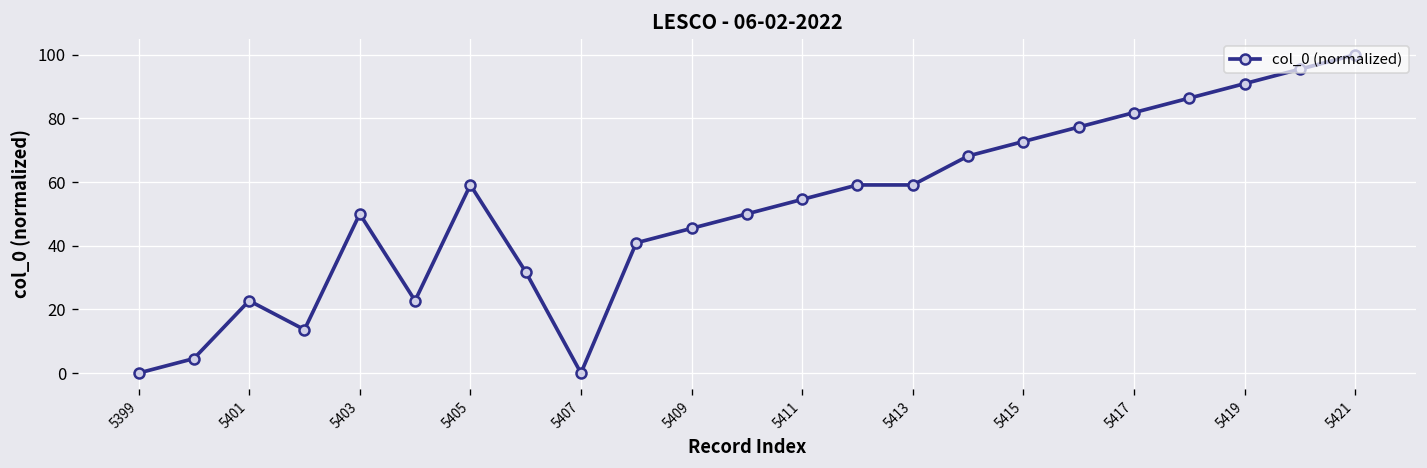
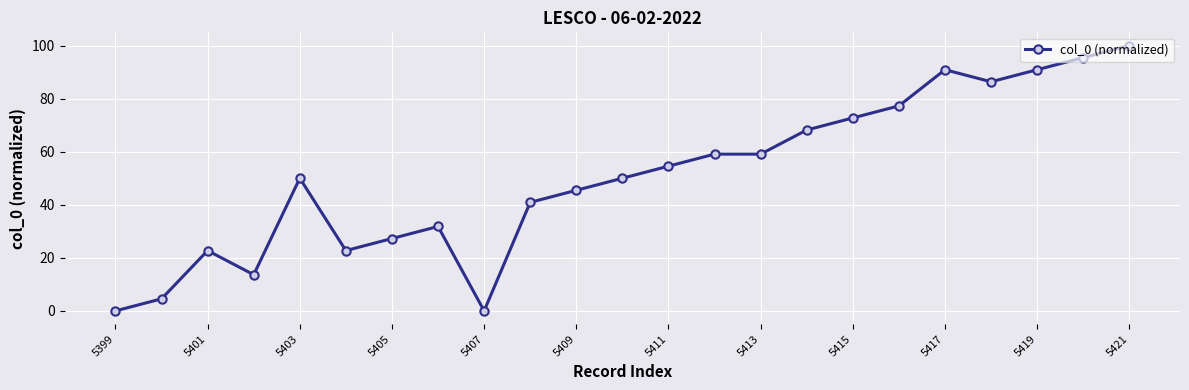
  {
    "5399": 0,
    "5401": 23,
    "5403": 50,
-   "5405": 59,
+   "5405": 27,
    "5407": 0,
    "5409": 45,
    "5411": 55,
    "5413": 59,
    "5415": 73,
-   "5417": 82,
+   "5417": 91,
    "5419": 91
  }
